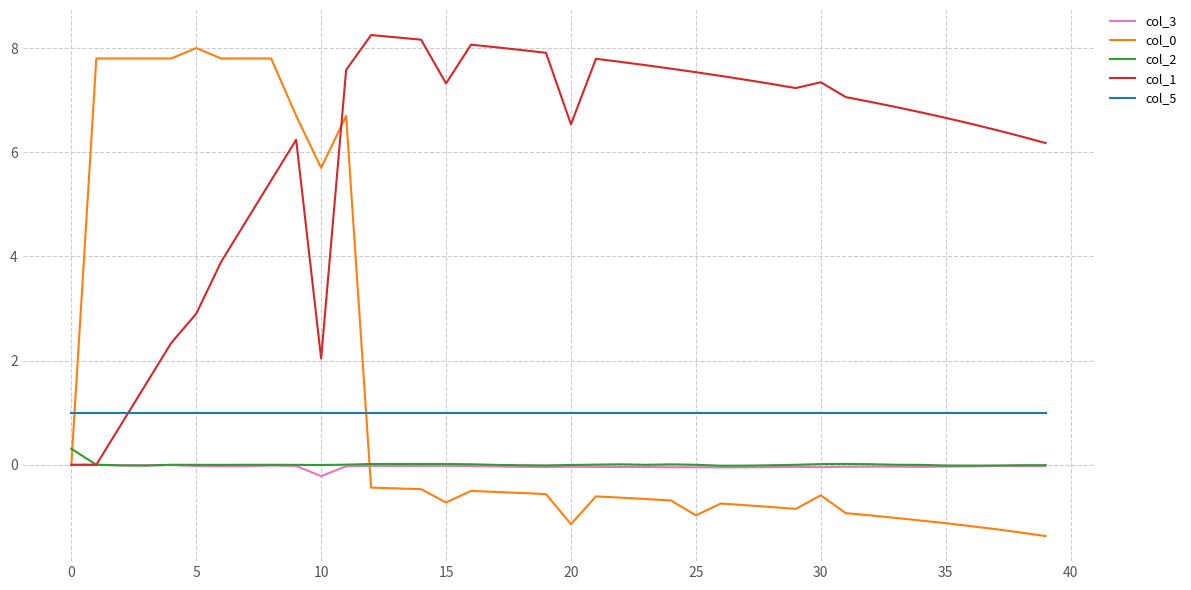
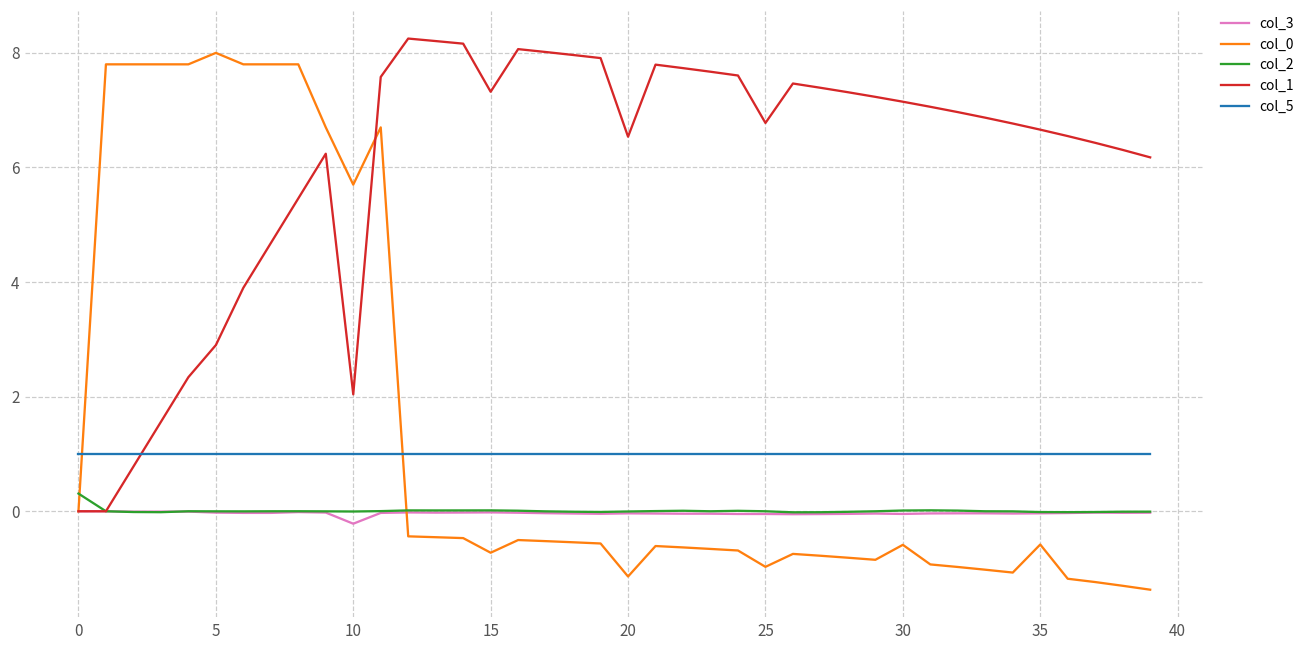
  {
    "col_3": {
      "10": -0.2,
      "30": 0.0
    },
    "col_0": {
      "5": 8.0,
      "10": 5.7,
      "15": -0.7,
      "20": -1.1,
      "25": -1.0,
      "30": -0.6,
-     "35": -1.1
+     "35": -0.6
    },
    "col_2": {
      "0": 0.3,
      "10": 0.0,
      "30": 0.0
    },
    "col_1": {
      "5": 2.9,
      "10": 2.0,
      "15": 7.3,
      "20": 6.5,
-     "25": 7.5,
-     "30": 7.3,
+     "25": 6.8,
+     "30": 7.1,
      "35": 6.7
    },
    "col_5": {
      "0": 1.0,
      "5": 1.0,
      "10": 1.0,
      "15": 1.0,
      "20": 1.0,
      "25": 1.0,
      "30": 1.0,
      "35": 1.0
    }
  }
